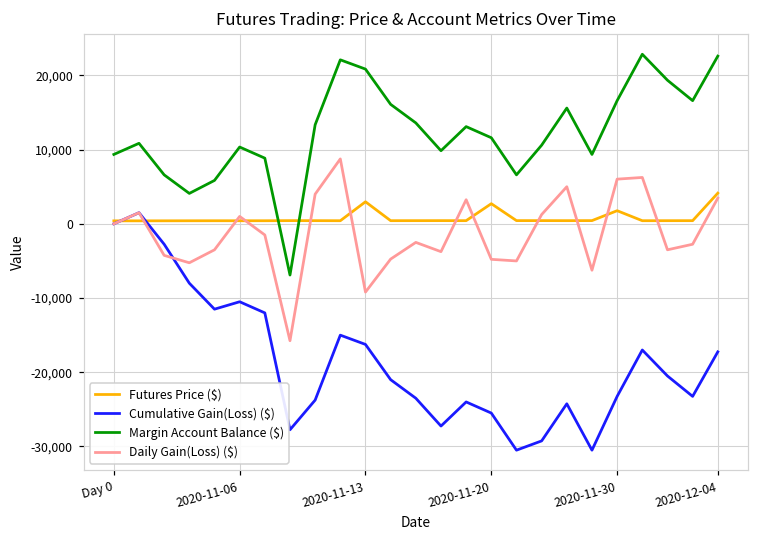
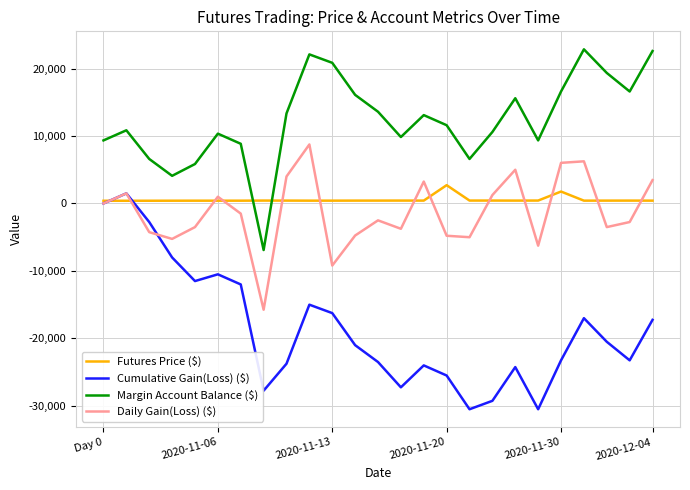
  {
    "Futures Price ($)": {
      "Day 0": "0",
      "2020-11-06": "0",
-     "2020-11-13": "3,000",
+     "2020-11-13": "0",
      "2020-11-20": "3,000",
      "2020-11-30": "2,000",
-     "2020-12-04": "4,000"
+     "2020-12-04": "0"
    },
    "Cumulative Gain(Loss) ($)": {
      "2020-11-06": "-11,000",
      "2020-11-13": "-16,000",
      "2020-11-20": "-26,000",
      "2020-11-30": "-23,000",
      "2020-12-04": "-17,000"
    },
    "Margin Account Balance ($)": {
      "Day 0": "9,000",
      "2020-11-06": "10,000",
      "2020-11-13": "21,000",
      "2020-11-20": "12,000",
      "2020-11-30": "17,000",
      "2020-12-04": "23,000"
    },
    "Daily Gain(Loss) ($)": {
      "2020-11-06": "1,000",
      "2020-11-13": "-9,000",
      "2020-11-20": "-5,000",
      "2020-11-30": "6,000",
      "2020-12-04": "3,000"
    }
  }
